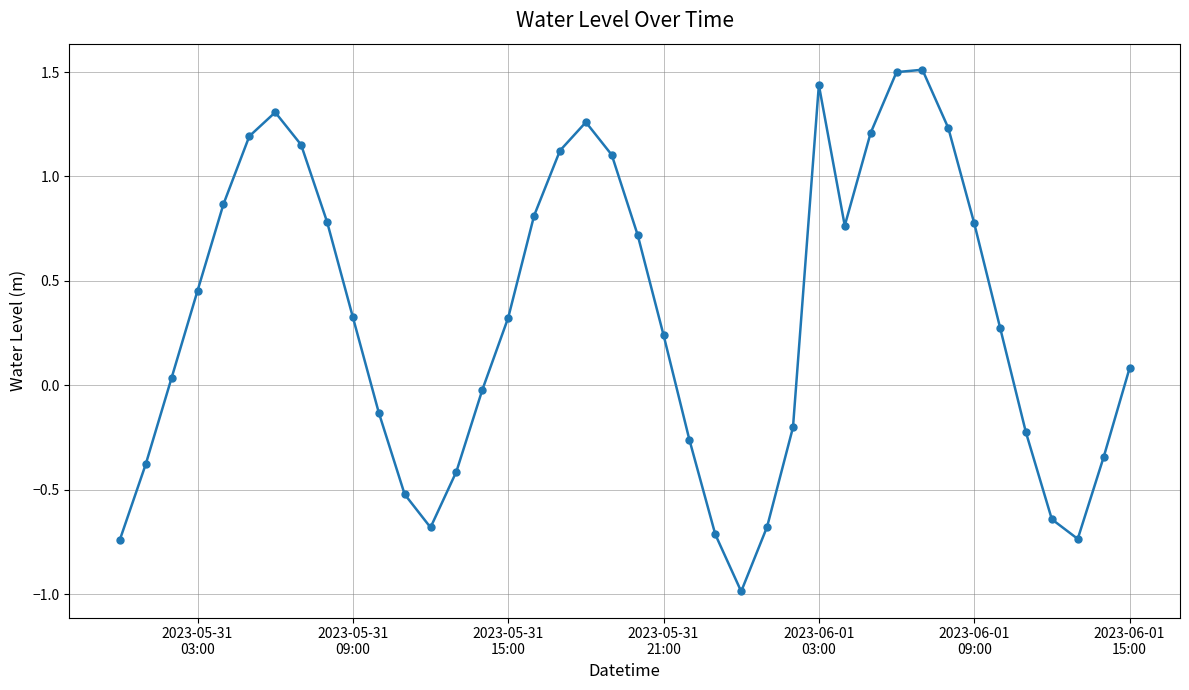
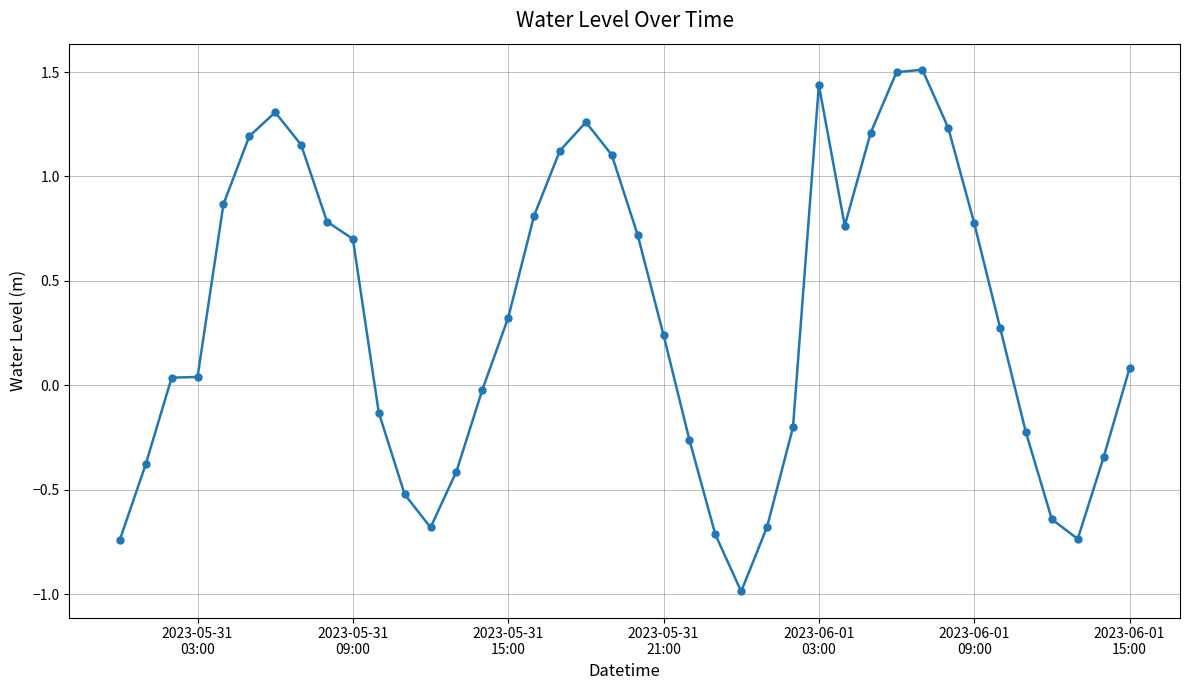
  {
-   "2023-05-31 03:00": 0.45,
-   "2023-05-31 09:00": 0.33,
+   "2023-05-31 03:00": 0.04,
+   "2023-05-31 09:00": 0.70,
    "2023-05-31 15:00": 0.32,
    "2023-05-31 21:00": 0.24,
    "2023-06-01 03:00": 1.44,
    "2023-06-01 09:00": 0.78,
    "2023-06-01 15:00": 0.08
  }
